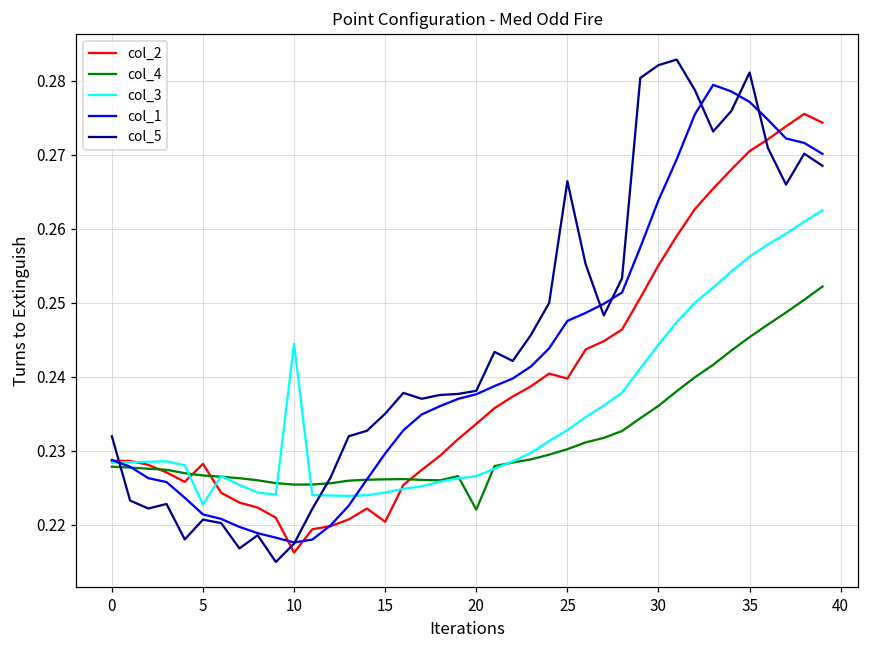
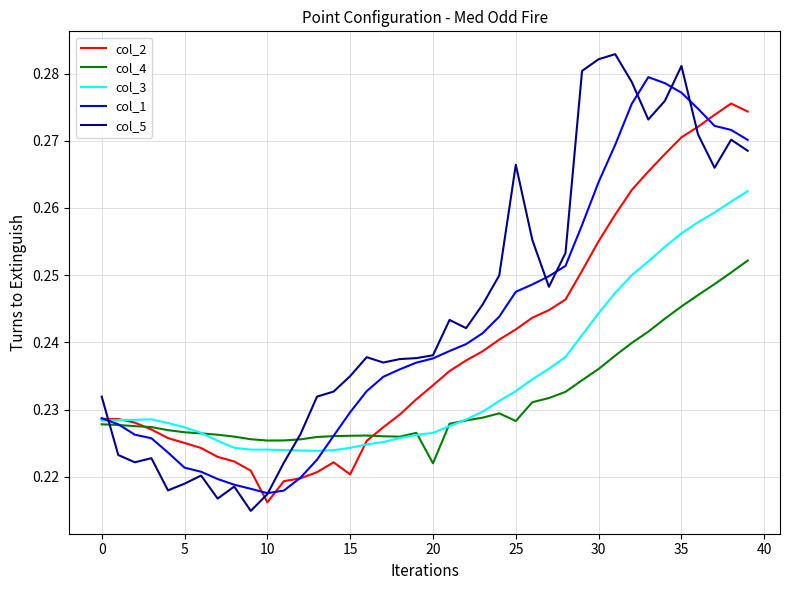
  {
    "col_2": {
-     "5": 0.228,
+     "5": 0.225,
      "10": 0.216,
      "15": 0.220,
      "20": 0.234,
-     "25": 0.240,
+     "25": 0.242,
      "30": 0.255,
      "35": 0.271
    },
    "col_4": {
      "0": 0.228,
      "5": 0.227,
      "10": 0.225,
      "15": 0.226,
      "20": 0.222,
-     "25": 0.230,
+     "25": 0.228,
      "30": 0.236,
      "35": 0.245
    },
    "col_3": {
-     "5": 0.223,
-     "10": 0.244,
+     "5": 0.227,
+     "10": 0.224,
      "15": 0.224,
      "20": 0.227,
      "25": 0.233,
      "30": 0.244,
      "35": 0.256
    },
    "col_1": {
      "5": 0.221,
      "15": 0.230,
      "20": 0.238,
      "25": 0.248,
      "30": 0.264,
      "35": 0.277
    },
    "col_5": {
      "0": 0.232,
-     "5": 0.221,
+     "5": 0.219,
      "15": 0.235,
      "20": 0.238,
      "25": 0.266,
      "30": 0.282,
      "35": 0.281
    }
  }
